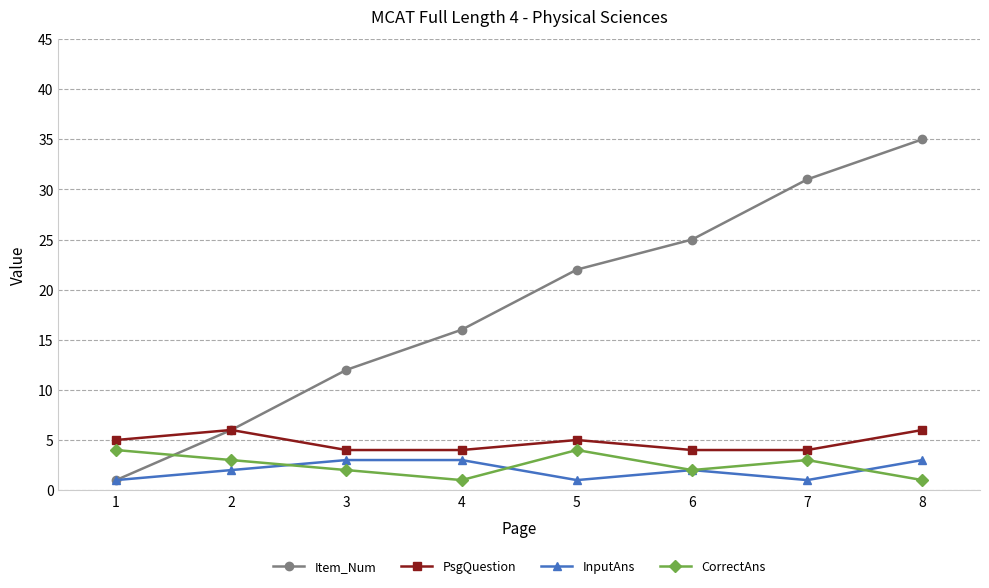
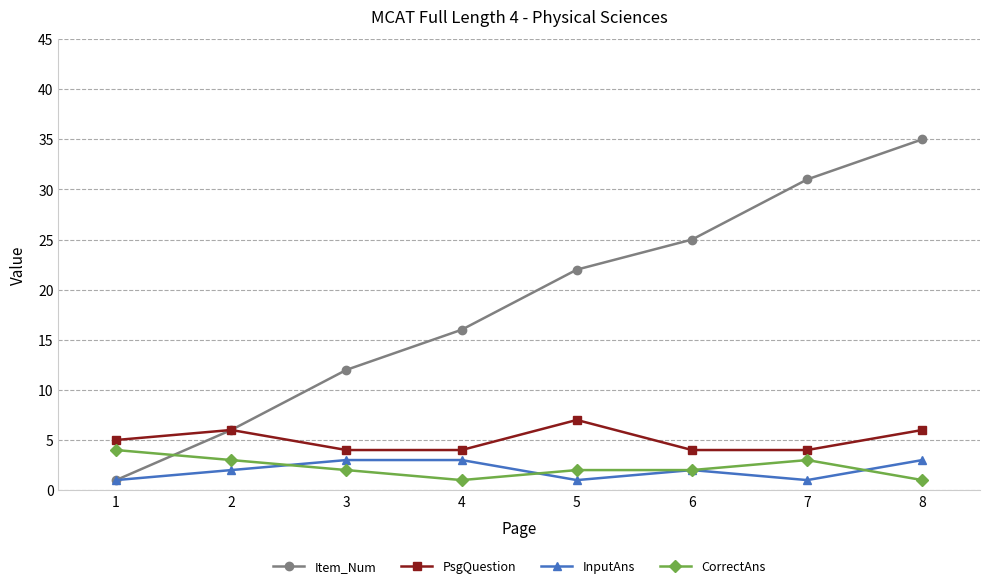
  {
    "Item_Num": {
      "3": 12,
      "4": 16,
      "5": 22,
      "6": 25,
      "7": 31,
      "8": 35
    },
    "PsgQuestion": {
      "1": 5,
      "3": 4,
      "4": 4,
-     "5": 5,
+     "5": 7,
      "6": 4,
      "7": 4,
      "8": 6
    },
    "InputAns": {
      "2": 2,
      "3": 3,
      "4": 3,
      "5": 1,
      "7": 1,
      "8": 3
    },
    "CorrectAns": {
      "1": 4,
      "2": 3,
      "3": 2,
      "4": 1,
-     "5": 4,
+     "5": 2,
      "7": 3,
      "8": 1
    }
  }
